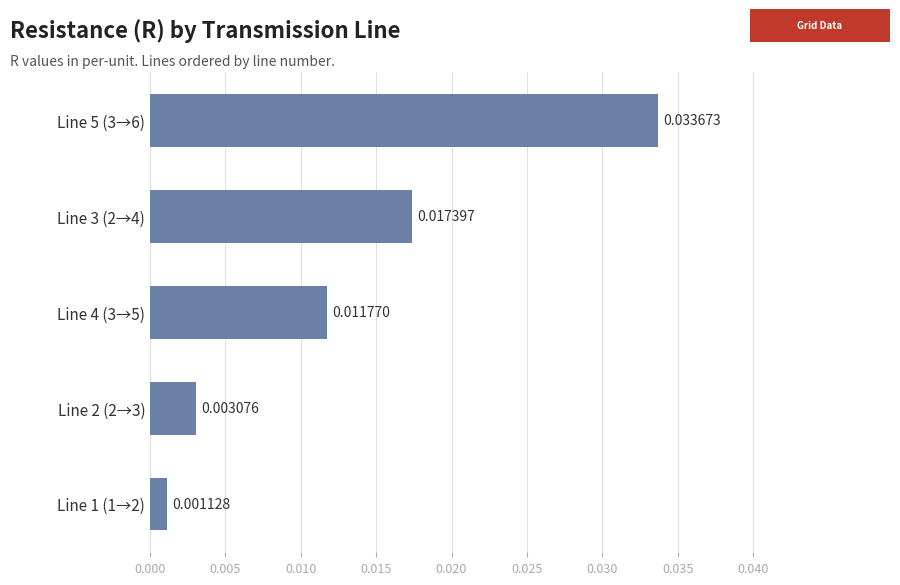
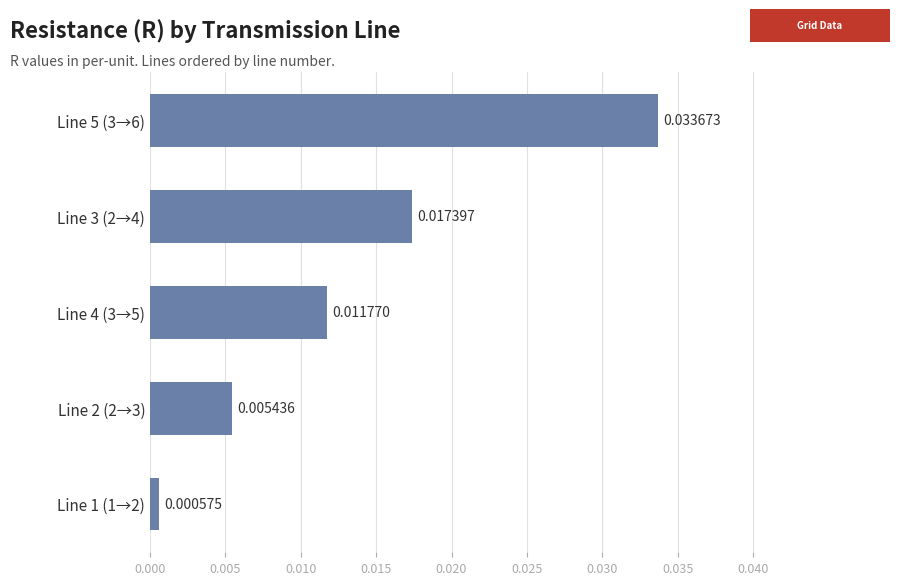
  {
    "Line 5 (3→6)": 0.033673,
    "Line 3 (2→4)": 0.017397,
    "Line 4 (3→5)": 0.011770,
-   "Line 2 (2→3)": 0.003076,
-   "Line 1 (1→2)": 0.001128
+   "Line 2 (2→3)": 0.005436,
+   "Line 1 (1→2)": 0.000575
  }
